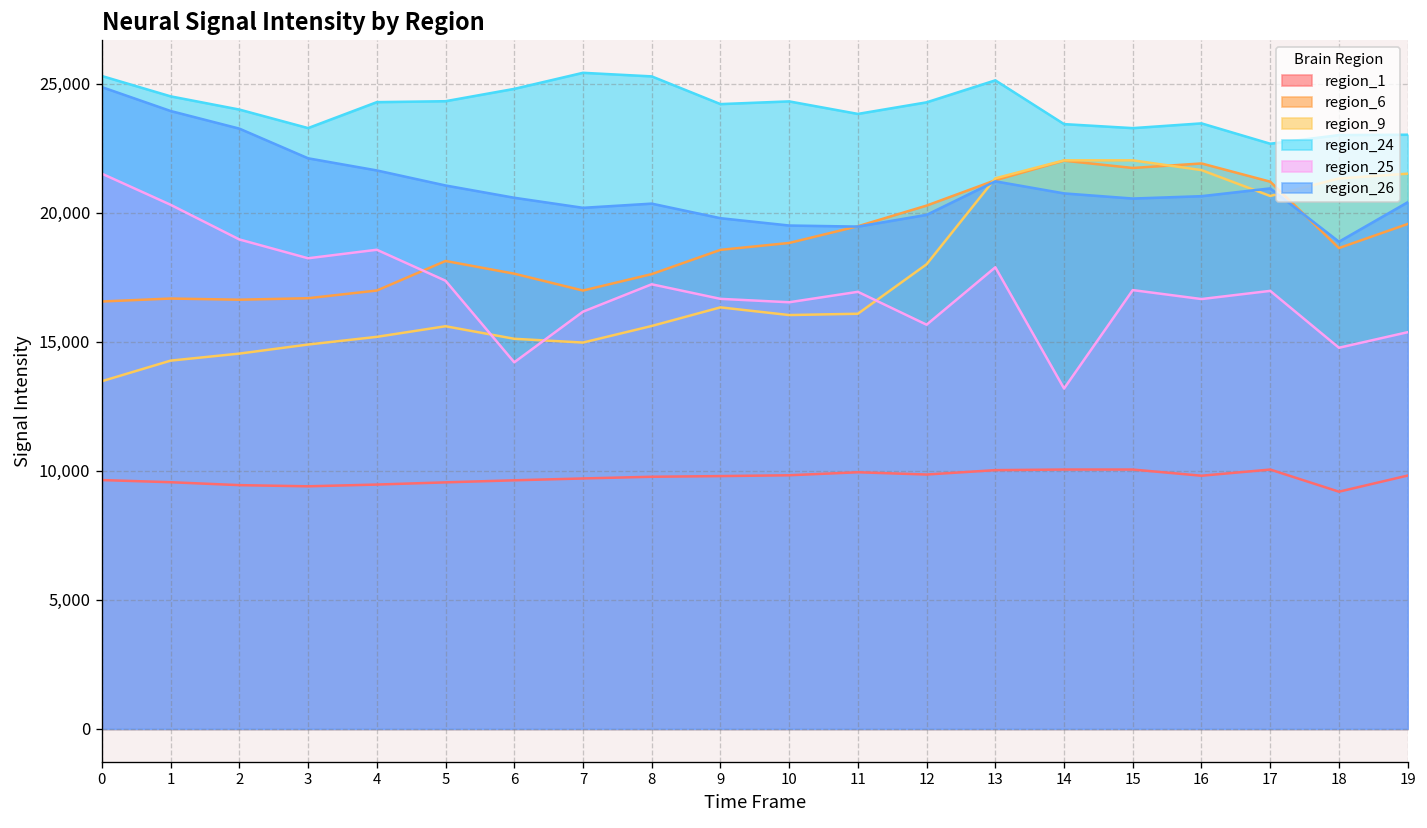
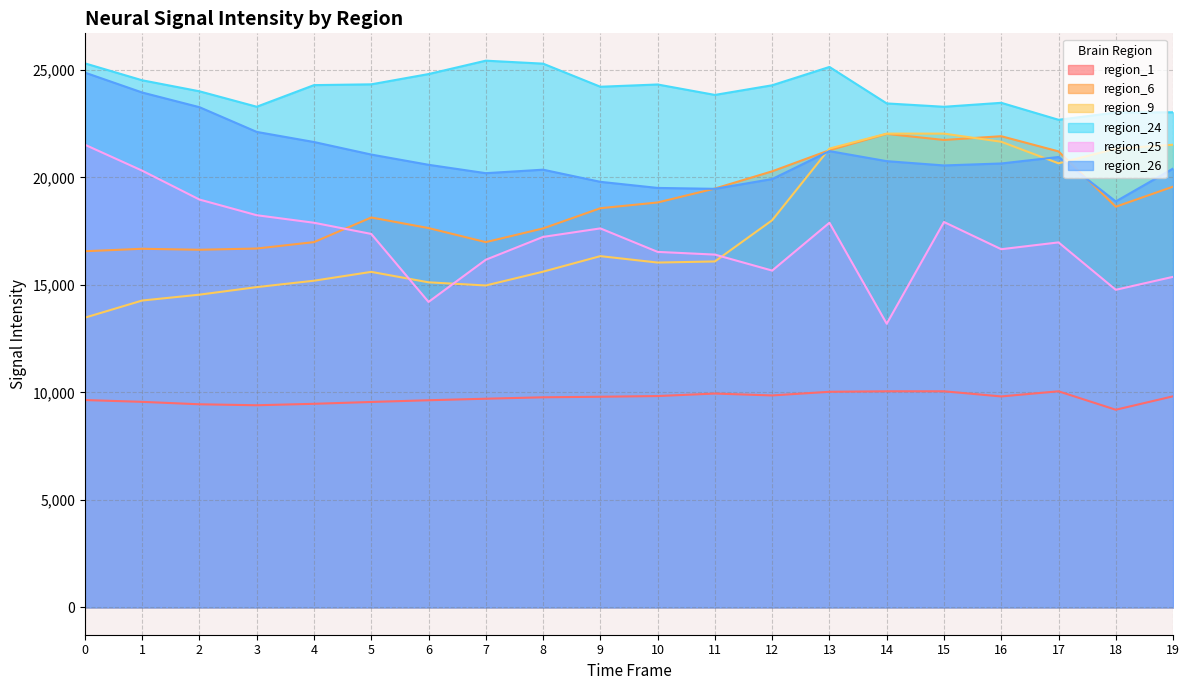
  {
    "region_25": {
      "0": "21,500",
      "1": "20,300",
      "2": "19,000",
      "3": "18,200",
-     "4": "18,600",
+     "4": "17,900",
      "5": "17,400",
      "6": "14,200",
      "7": "16,200",
      "8": "17,200",
-     "9": "16,700",
+     "9": "17,600",
      "10": "16,500",
-     "11": "16,900",
+     "11": "16,400",
      "12": "15,700",
      "13": "17,900",
      "14": "13,200",
-     "15": "17,000",
+     "15": "17,900",
      "16": "16,700",
      "17": "17,000",
      "18": "14,800",
      "19": "15,400"
    }
  }
